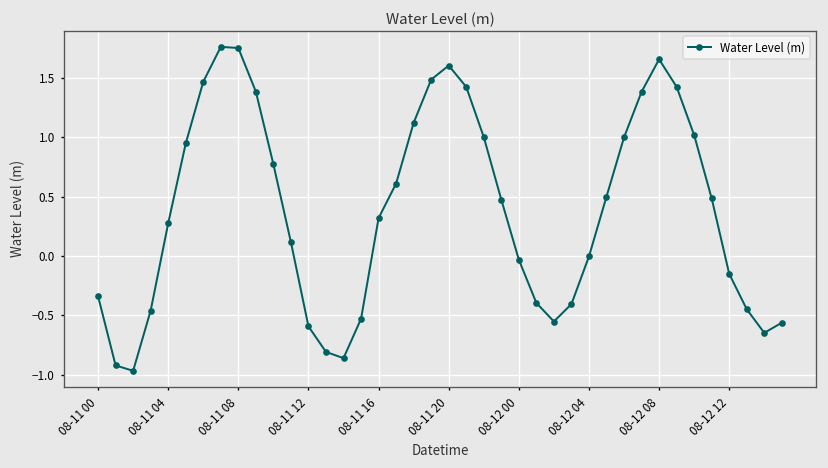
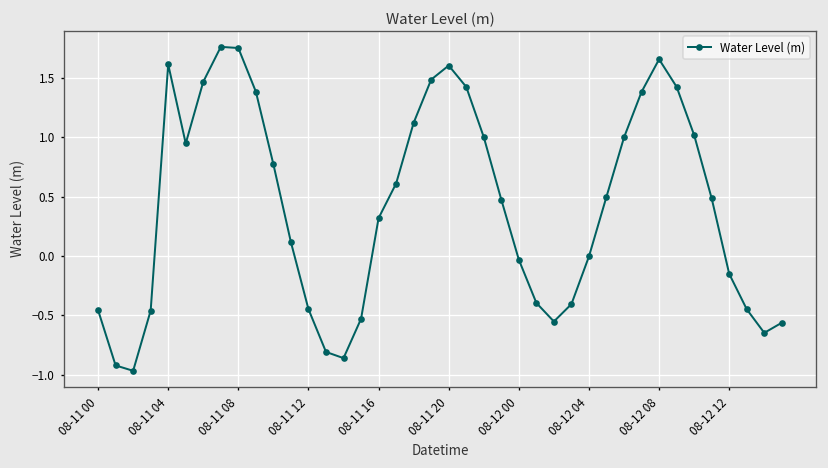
  {
-   "08-11 00": -0.3,
-   "08-11 04": 0.3,
+   "08-11 00": -0.5,
+   "08-11 04": 1.6,
    "08-11 08": 1.7,
-   "08-11 12": -0.6,
+   "08-11 12": -0.4,
    "08-11 16": 0.3,
    "08-11 20": 1.6,
    "08-12 00": 0.0,
    "08-12 04": 0.0,
    "08-12 08": 1.7,
    "08-12 12": -0.2
  }
